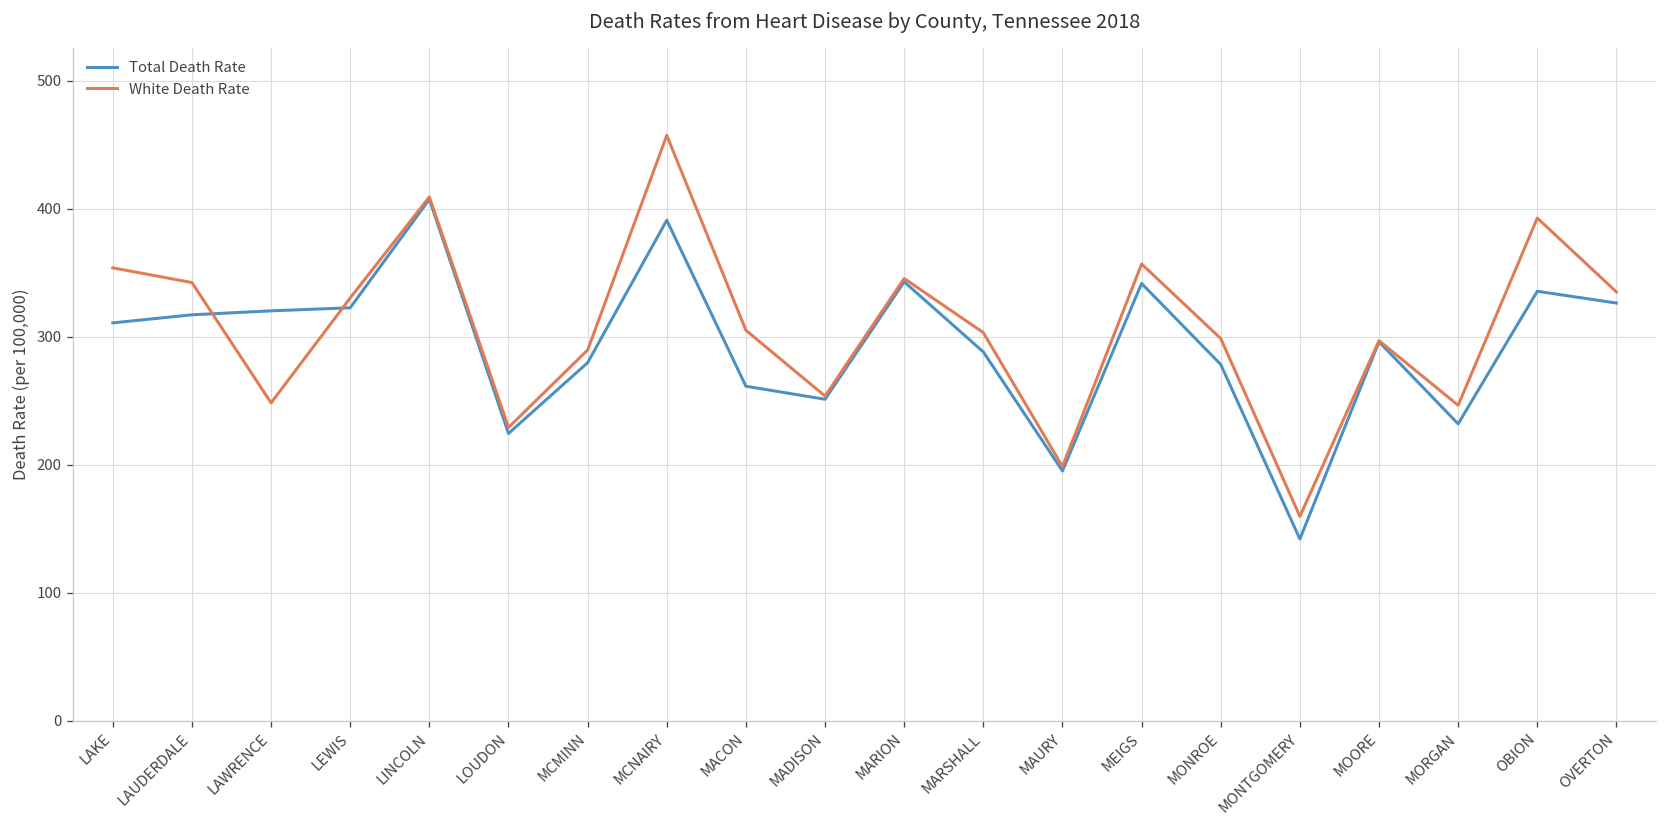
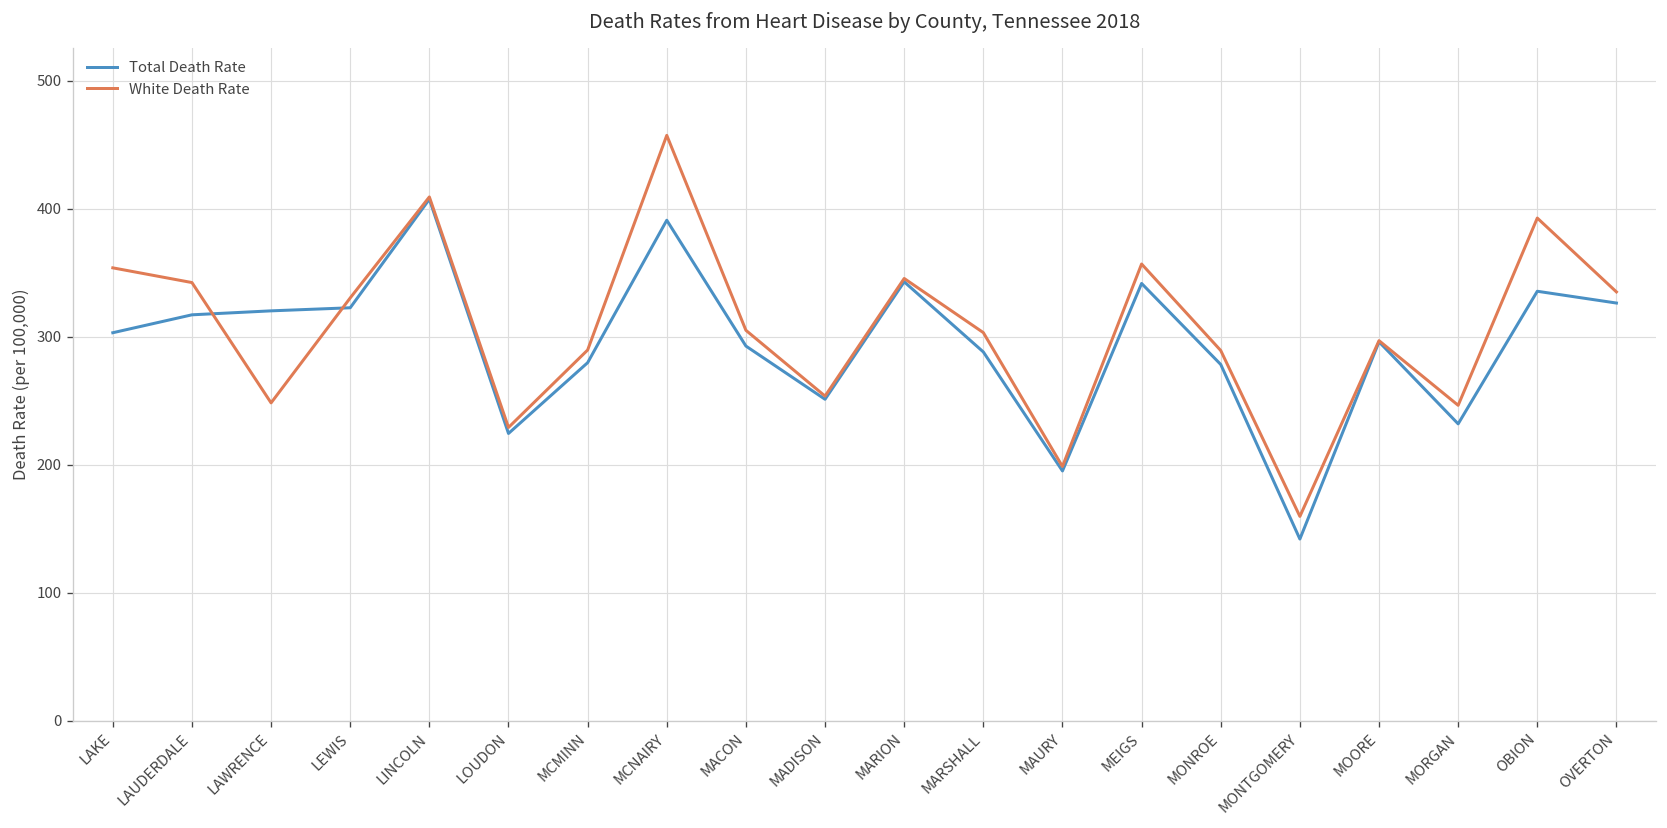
  {
    "Total Death Rate": {
-     "LAKE": 311,
+     "LAKE": 303,
      "LAUDERDALE": 317,
      "LAWRENCE": 320,
      "LEWIS": 323,
      "LOUDON": 224,
      "MCMINN": 280,
      "MCNAIRY": 391,
-     "MACON": 261,
+     "MACON": 293,
      "MADISON": 251,
      "MARION": 343,
      "MARSHALL": 288,
      "MAURY": 195,
      "MEIGS": 342,
      "MONROE": 278,
      "MONTGOMERY": 142,
      "MORGAN": 232,
      "OBION": 335,
      "OVERTON": 326
    },
    "White Death Rate": {
      "LAKE": 354,
      "LAUDERDALE": 342,
      "LAWRENCE": 248,
      "LEWIS": 330,
      "LOUDON": 229,
      "MCMINN": 290,
      "MCNAIRY": 457,
      "MACON": 305,
      "MADISON": 254,
      "MARION": 345,
      "MARSHALL": 303,
      "MAURY": 199,
      "MEIGS": 357,
-     "MONROE": 299,
+     "MONROE": 289,
      "MONTGOMERY": 160,
      "MORGAN": 246,
      "OBION": 393,
      "OVERTON": 335
    }
  }
